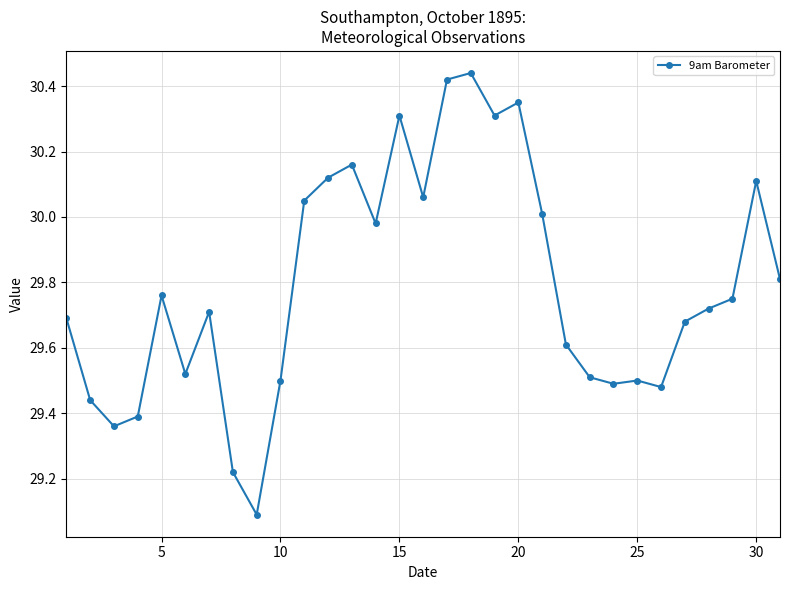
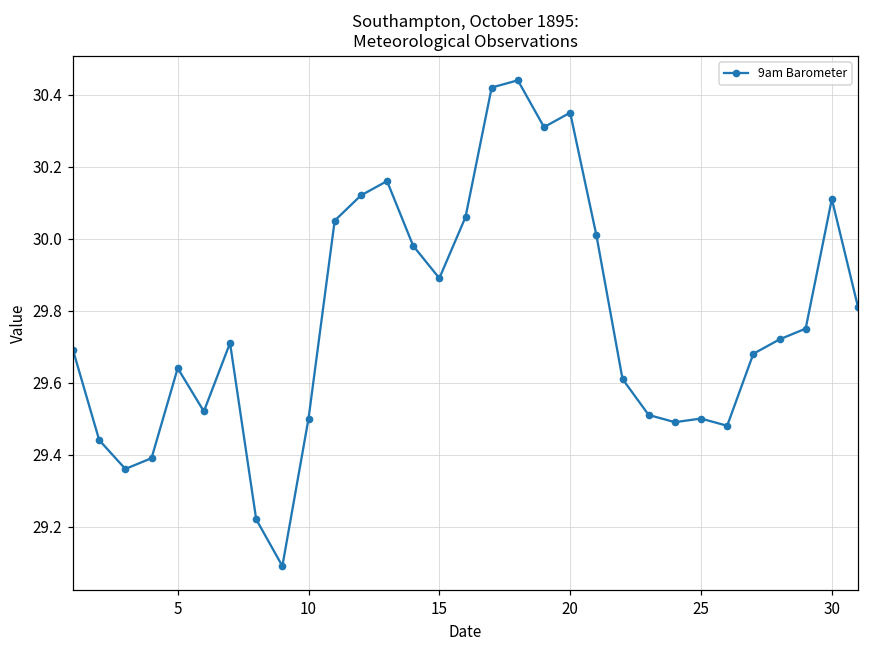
  {
-   "5": 29.76,
+   "5": 29.64,
    "10": 29.50,
-   "15": 30.31,
+   "15": 29.89,
    "20": 30.35,
    "25": 29.50,
    "30": 30.11
  }
